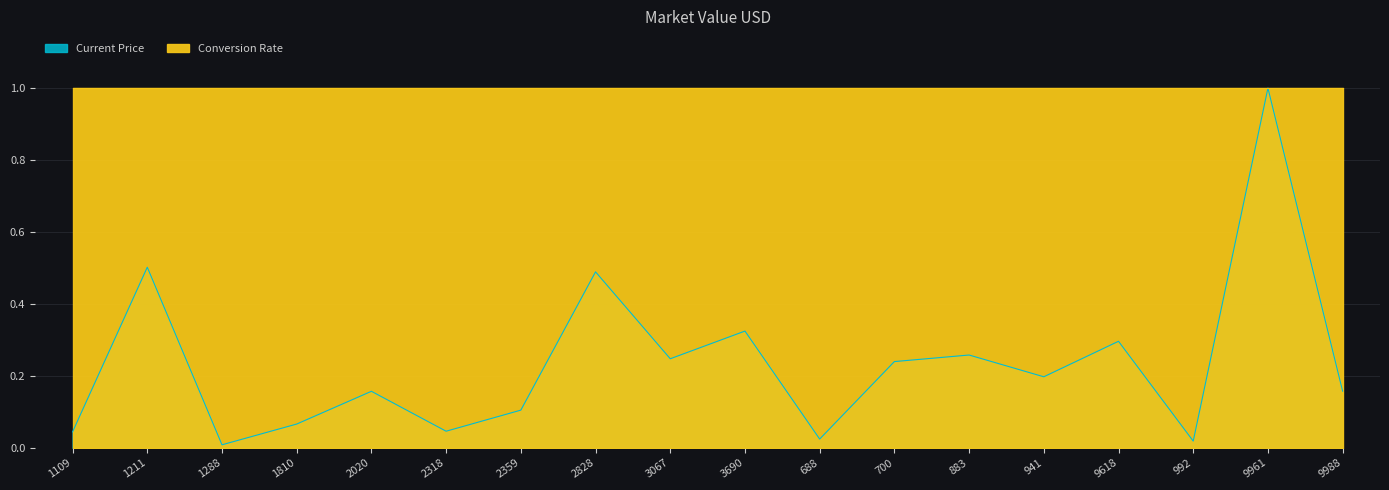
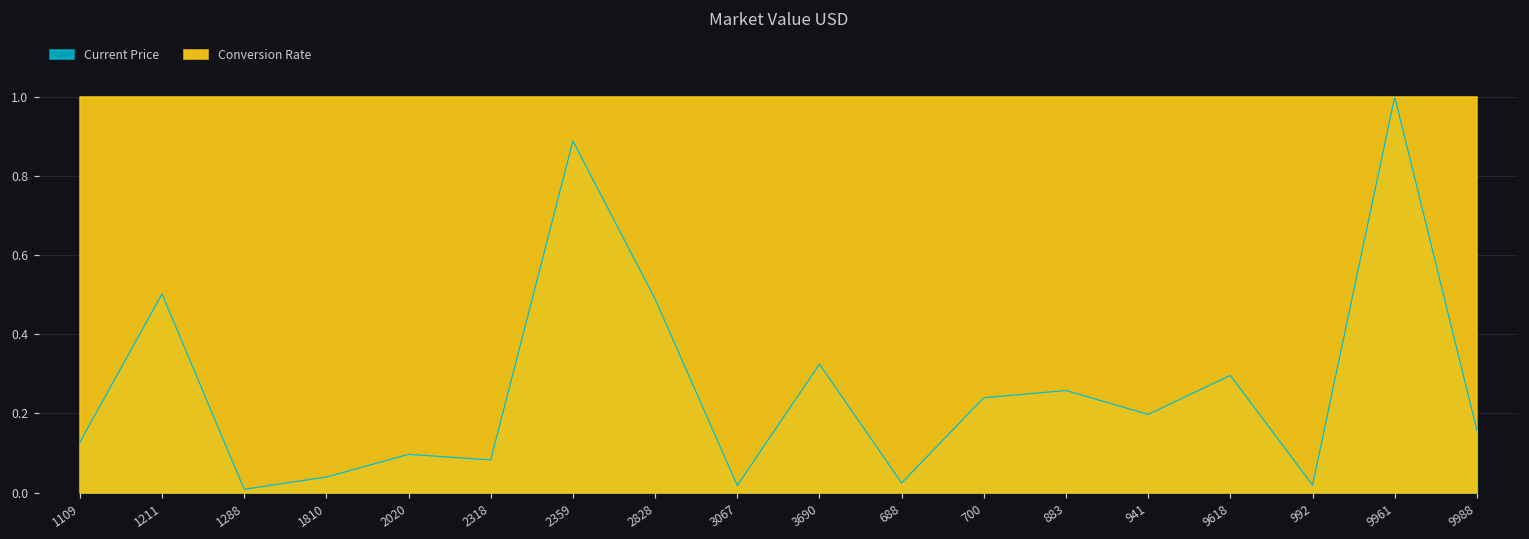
  {
    "Current Price": {
-     "1109": 0.04,
+     "1109": 0.13,
      "1211": 0.50,
      "1288": 0.01,
-     "1810": 0.07,
-     "2020": 0.16,
-     "2318": 0.05,
-     "2359": 0.10,
+     "1810": 0.04,
+     "2020": 0.10,
+     "2318": 0.08,
+     "2359": 0.89,
      "2828": 0.49,
-     "3067": 0.25,
+     "3067": 0.02,
      "3690": 0.32,
      "688": 0.02,
      "700": 0.24,
      "883": 0.26,
      "941": 0.20,
      "9618": 0.30,
      "992": 0.02,
      "9988": 0.16
    },
    "Conversion Rate": {
      "1109": 1.00,
      "1211": 1.00,
      "1288": 1.00,
      "1810": 1.00,
      "2020": 1.00,
      "2318": 1.00,
      "2359": 1.00,
      "2828": 1.00,
      "3067": 1.00,
      "3690": 1.00,
      "688": 1.00,
      "700": 1.00,
      "883": 1.00,
      "941": 1.00,
      "9618": 1.00,
      "992": 1.00,
      "9988": 1.00
    }
  }
